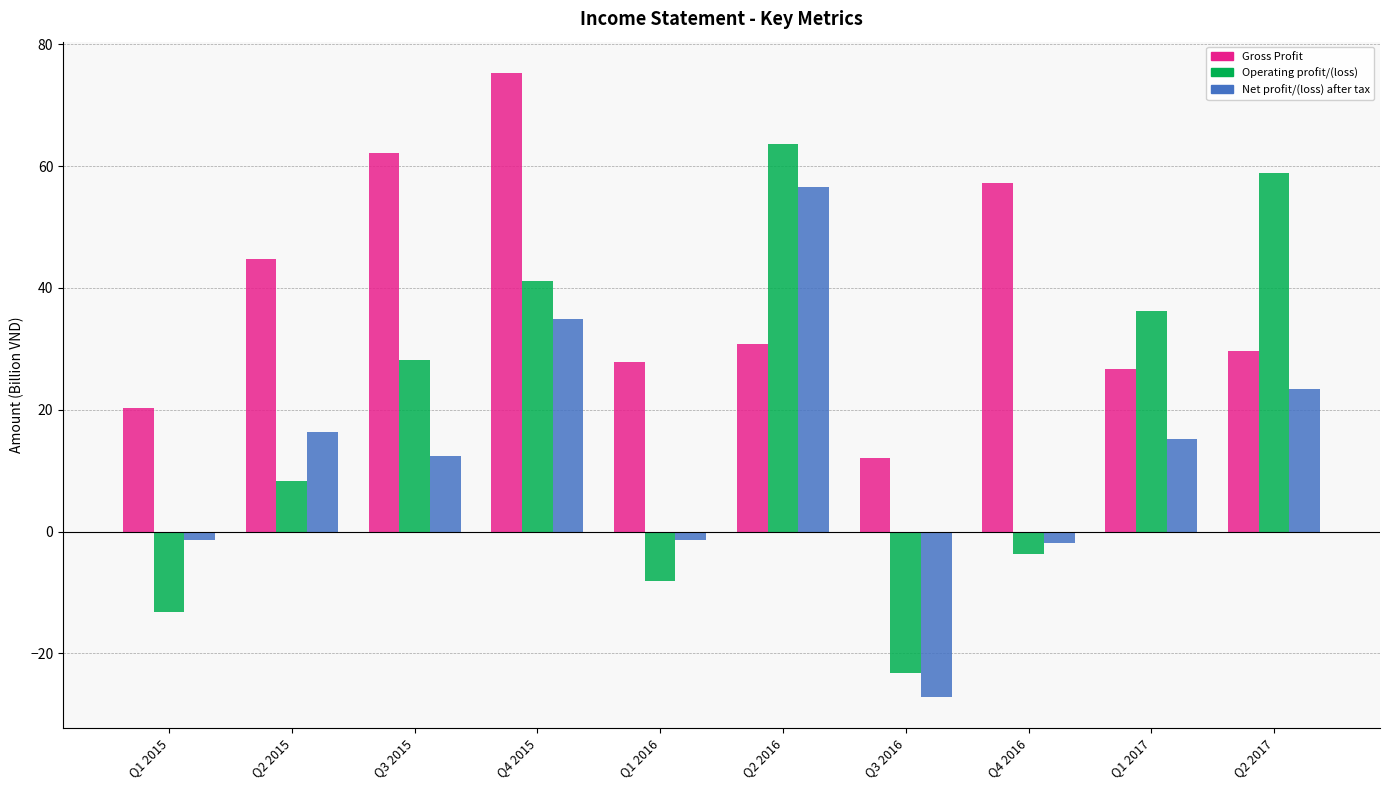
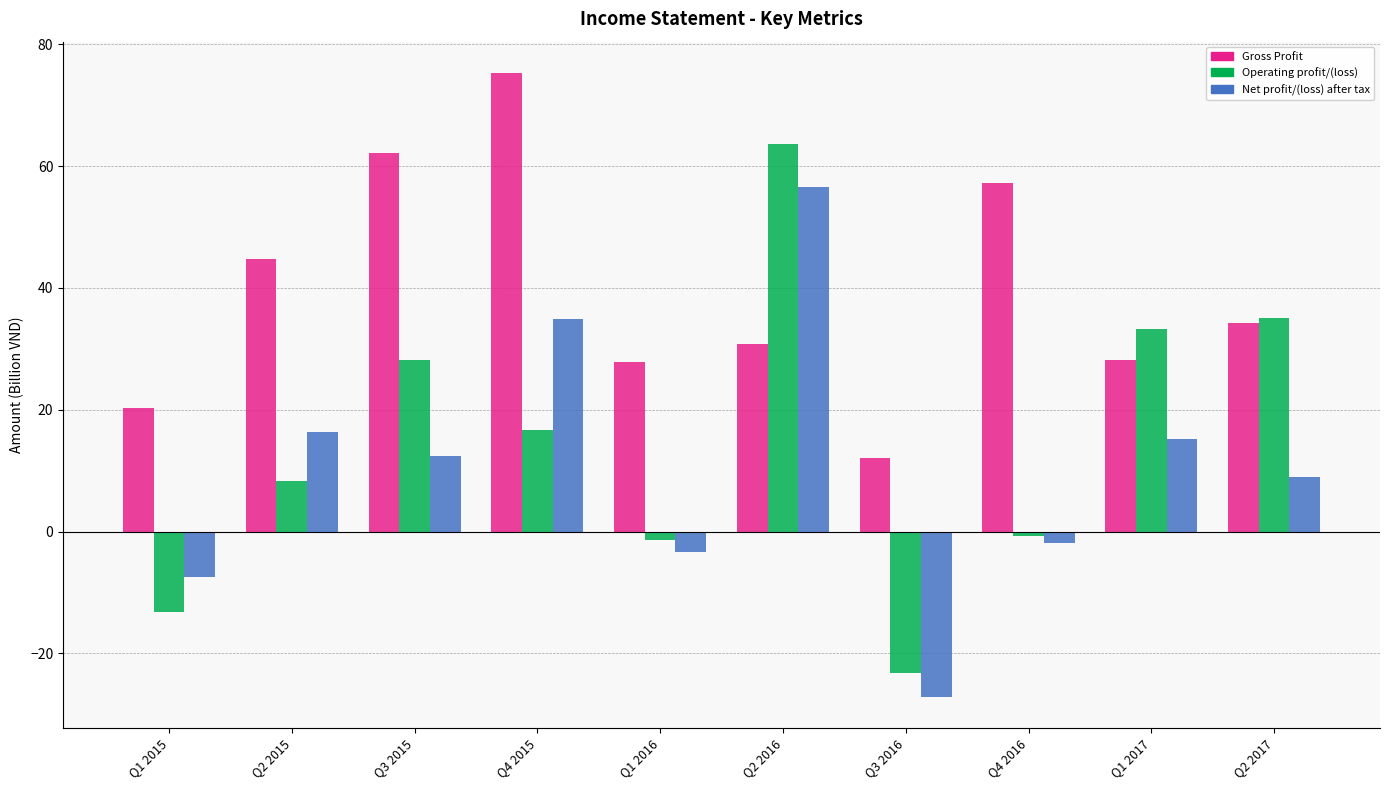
  {
    "Gross Profit": {
      "Q1 2015": 20,
      "Q2 2015": 45,
      "Q3 2015": 62,
      "Q4 2015": 75,
      "Q1 2016": 28,
      "Q2 2016": 31,
      "Q3 2016": 12,
      "Q4 2016": 57,
-     "Q1 2017": 27,
-     "Q2 2017": 30
+     "Q1 2017": 28,
+     "Q2 2017": 34
    },
    "Operating profit/(loss)": {
      "Q1 2015": -13,
      "Q2 2015": 8,
      "Q3 2015": 28,
-     "Q4 2015": 41,
-     "Q1 2016": -8,
+     "Q4 2015": 17,
+     "Q1 2016": -1,
      "Q2 2016": 64,
      "Q3 2016": -23,
-     "Q4 2016": -4,
-     "Q1 2017": 36,
-     "Q2 2017": 59
+     "Q4 2016": -1,
+     "Q1 2017": 33,
+     "Q2 2017": 35
    },
    "Net profit/(loss) after tax": {
-     "Q1 2015": -1,
+     "Q1 2015": -7,
      "Q2 2015": 16,
      "Q3 2015": 12,
      "Q4 2015": 35,
-     "Q1 2016": -1,
+     "Q1 2016": -3,
      "Q2 2016": 57,
      "Q3 2016": -27,
      "Q4 2016": -2,
      "Q1 2017": 15,
-     "Q2 2017": 23
+     "Q2 2017": 9
    }
  }
